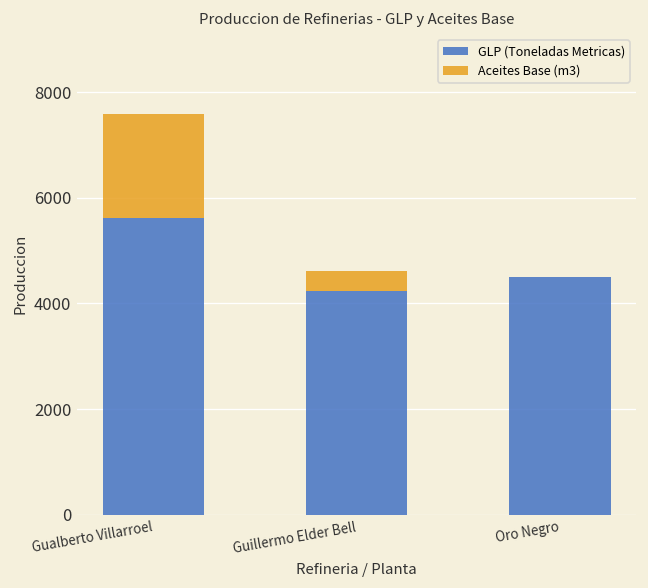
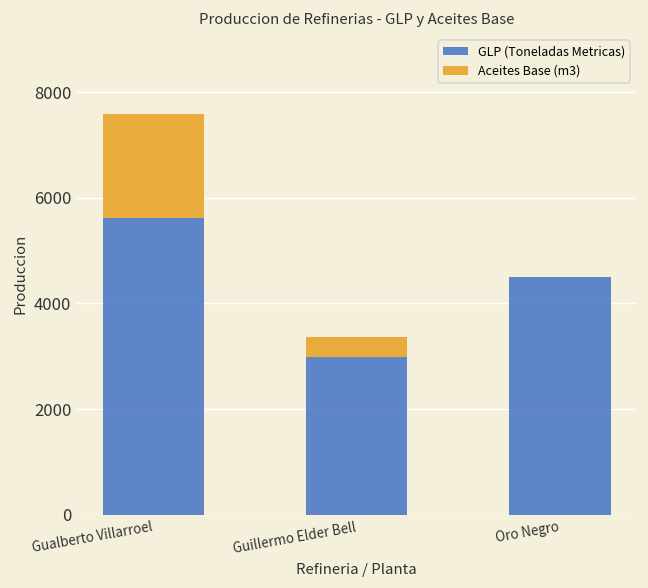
  {
    "GLP (Toneladas Metricas)": {
      "Gualberto Villarroel": 5600,
-     "Guillermo Elder Bell": 4200,
+     "Guillermo Elder Bell": 3000,
      "Oro Negro": 4500
    },
    "Aceites Base (m3)": {
      "Gualberto Villarroel": 2000,
      "Guillermo Elder Bell": 400,
      "Oro Negro": 0
    }
  }
